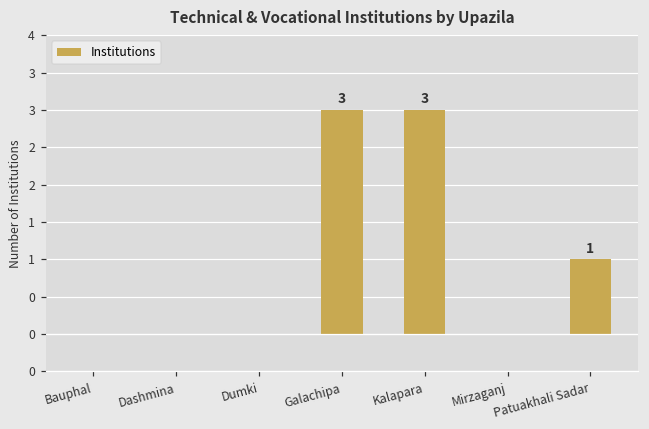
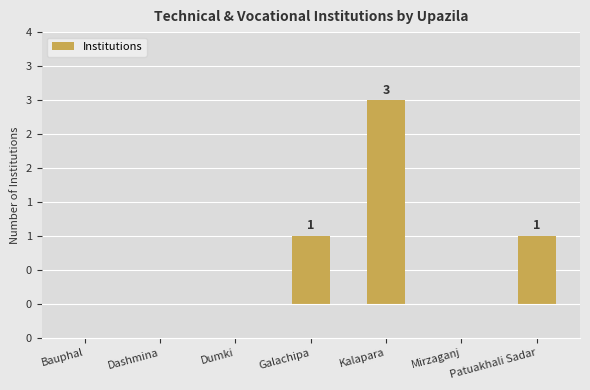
  {
-   "Galachipa": 3,
+   "Galachipa": 1,
    "Kalapara": 3,
    "Patuakhali Sadar": 1
  }
